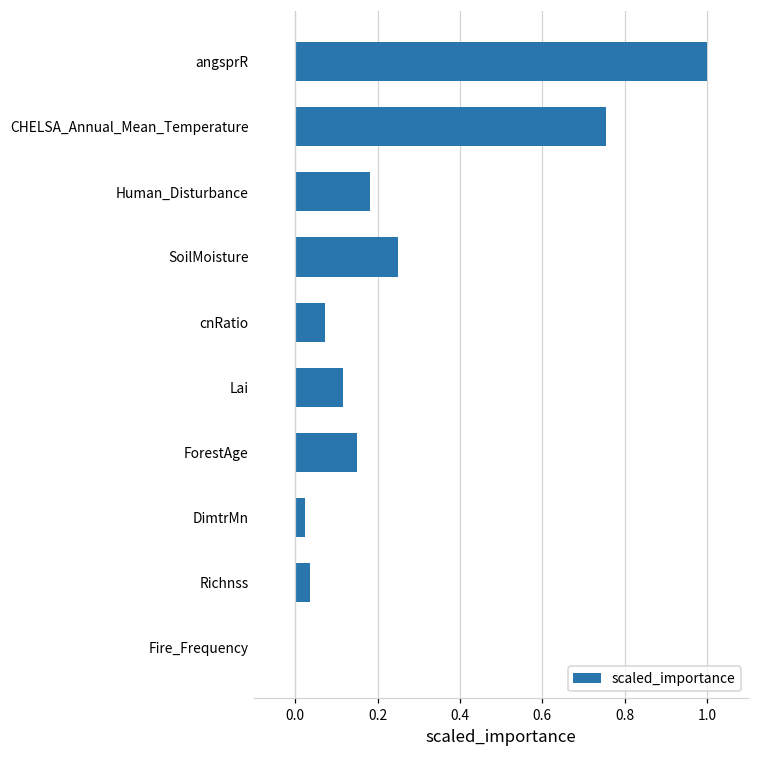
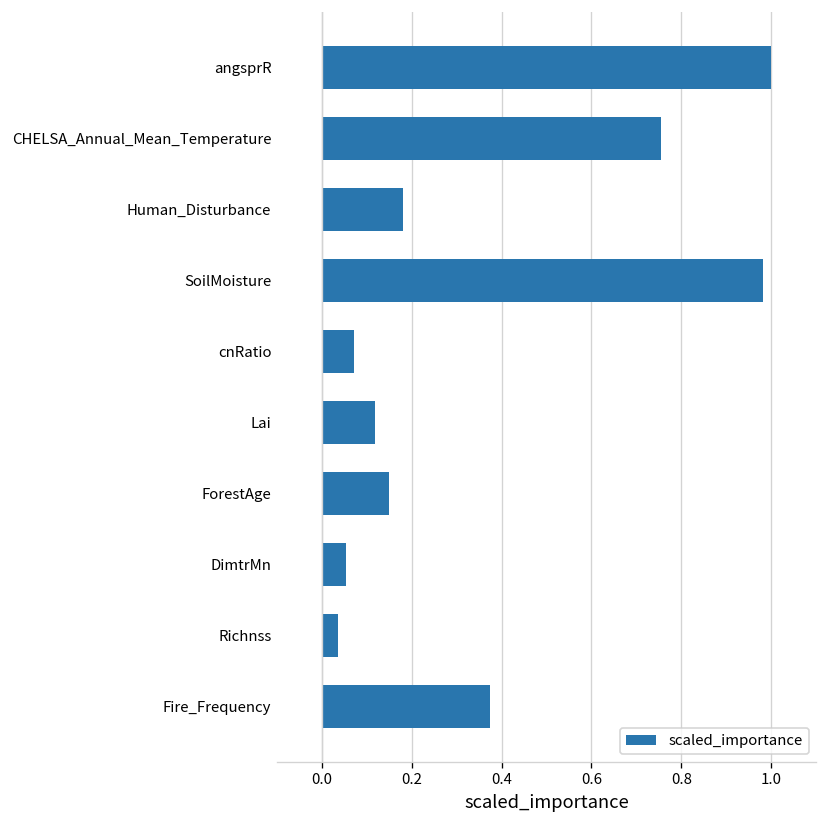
  {
    "angsprR": 1.00,
    "CHELSA_Annual_Mean_Temperature": 0.76,
    "Human_Disturbance": 0.18,
-   "SoilMoisture": 0.25,
+   "SoilMoisture": 0.98,
    "cnRatio": 0.07,
    "Lai": 0.12,
    "ForestAge": 0.15,
-   "DimtrMn": 0.02,
+   "DimtrMn": 0.05,
    "Richnss": 0.03,
-   "Fire_Frequency": 0.00
+   "Fire_Frequency": 0.38
  }
